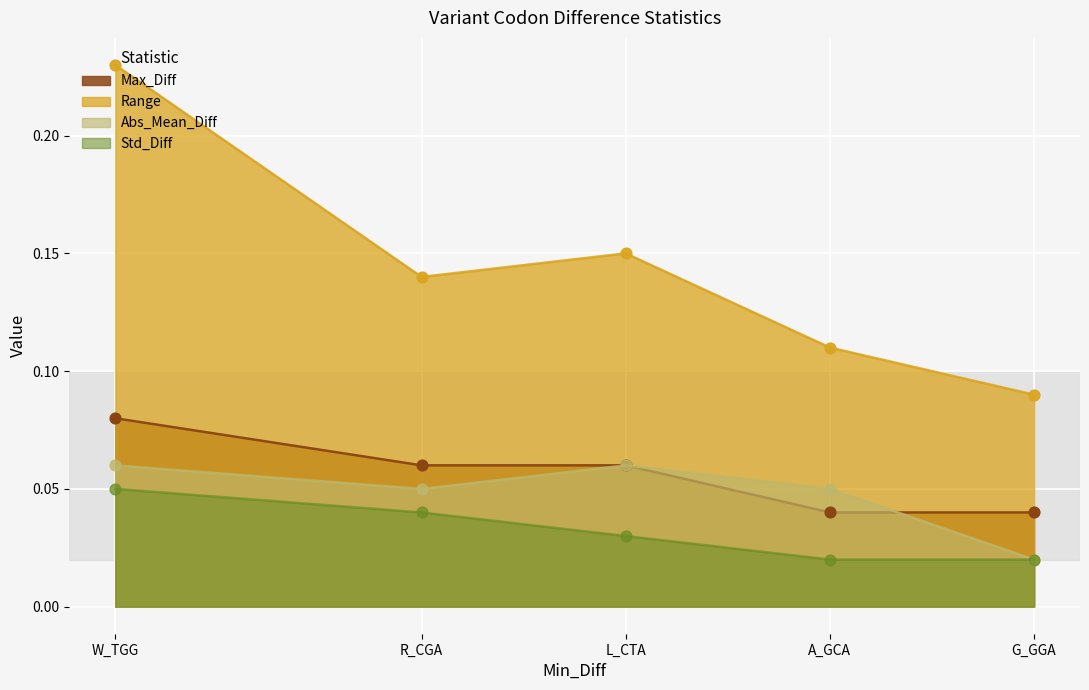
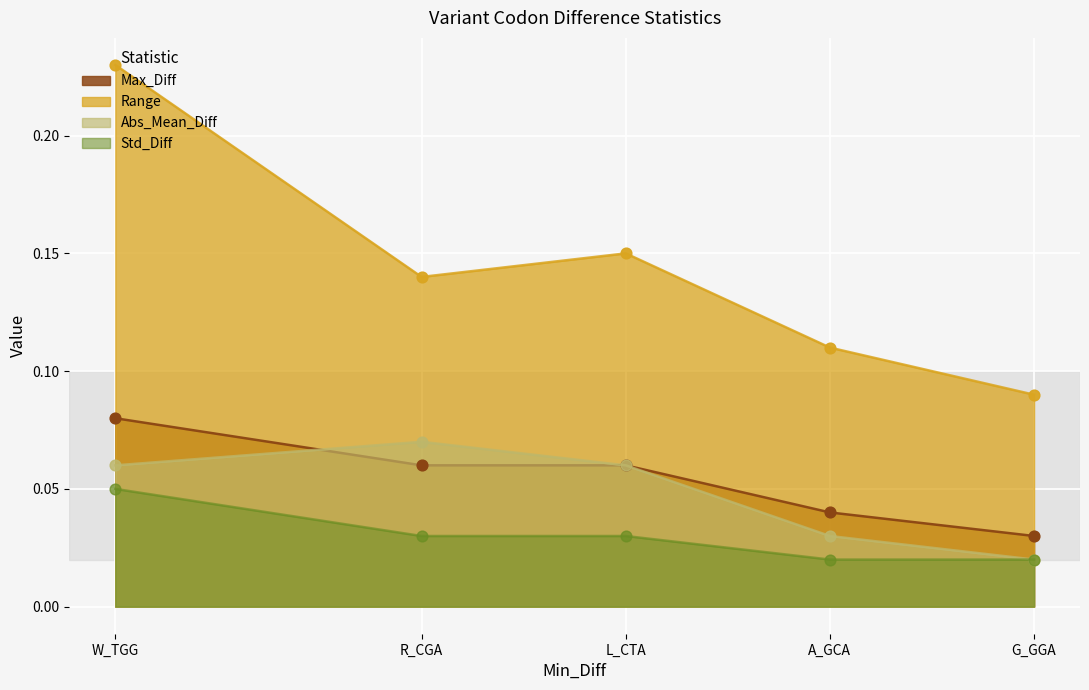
  {
    "Max_Diff": {
      "W_TGG": 0.08,
      "R_CGA": 0.06,
      "A_GCA": 0.04,
-     "G_GGA": 0.04
+     "G_GGA": 0.03
    },
    "Range": {
      "W_TGG": 0.23,
      "R_CGA": 0.14,
      "L_CTA": 0.15,
      "A_GCA": 0.11,
      "G_GGA": 0.09
    },
    "Abs_Mean_Diff": {
      "W_TGG": 0.06,
-     "R_CGA": 0.05,
-     "A_GCA": 0.05
+     "R_CGA": 0.07,
+     "A_GCA": 0.03
    },
    "Std_Diff": {
      "W_TGG": 0.05,
-     "R_CGA": 0.04,
+     "R_CGA": 0.03,
      "L_CTA": 0.03,
      "A_GCA": 0.02
    }
  }
